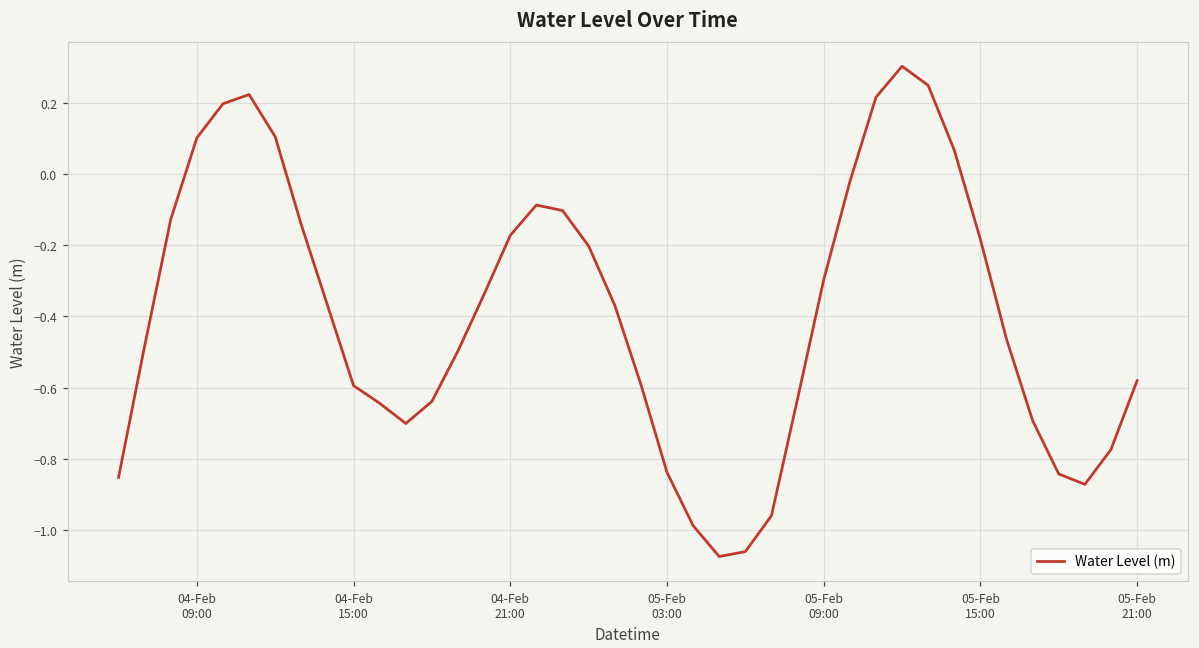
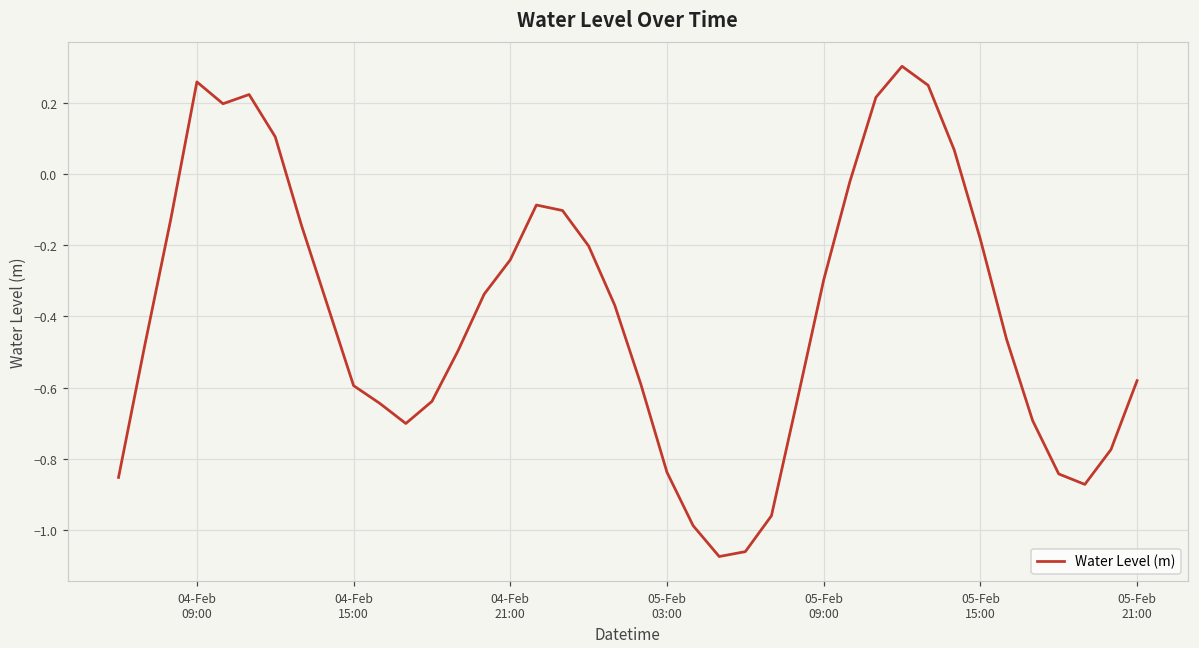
  {
-   "04-Feb 09:00": 0.10,
+   "04-Feb 09:00": 0.26,
    "04-Feb 15:00": -0.59,
-   "04-Feb 21:00": -0.17,
+   "04-Feb 21:00": -0.24,
    "05-Feb 03:00": -0.84,
    "05-Feb 09:00": -0.30,
    "05-Feb 15:00": -0.18,
    "05-Feb 21:00": -0.58
  }
